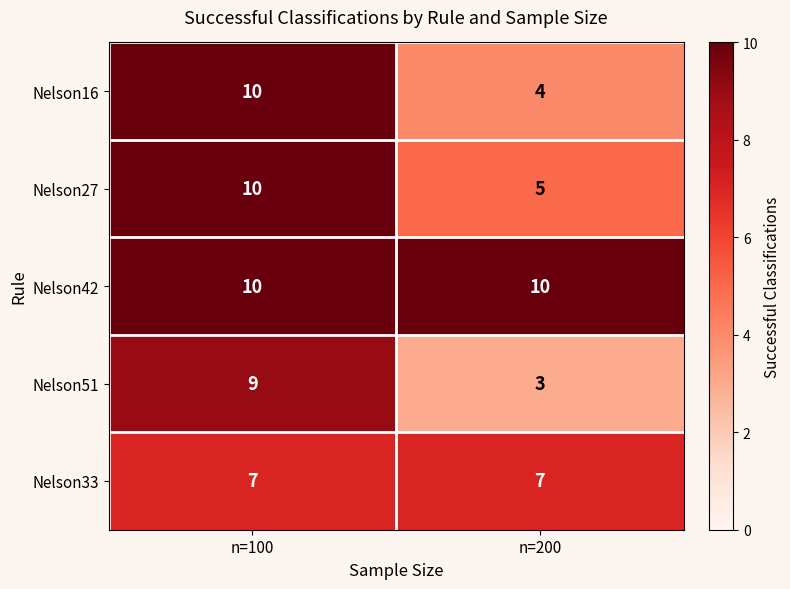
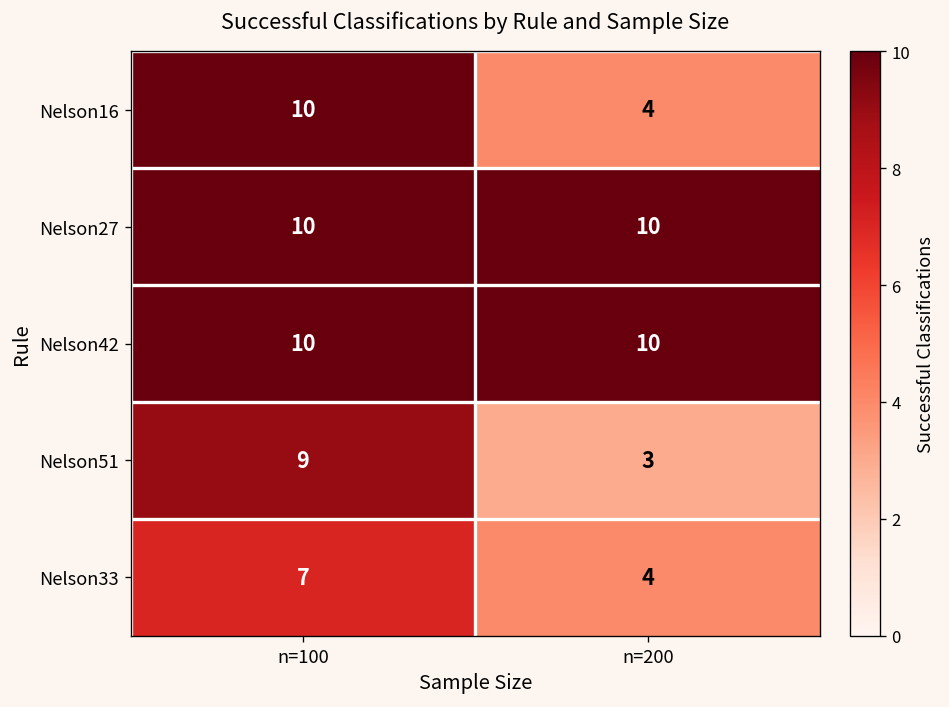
  {
    "Nelson16": {
      "n=100": 10,
      "n=200": 4
    },
    "Nelson27": {
      "n=100": 10,
-     "n=200": 5
+     "n=200": 10
    },
    "Nelson42": {
      "n=100": 10,
      "n=200": 10
    },
    "Nelson51": {
      "n=100": 9,
      "n=200": 3
    },
    "Nelson33": {
      "n=100": 7,
-     "n=200": 7
+     "n=200": 4
    }
  }
